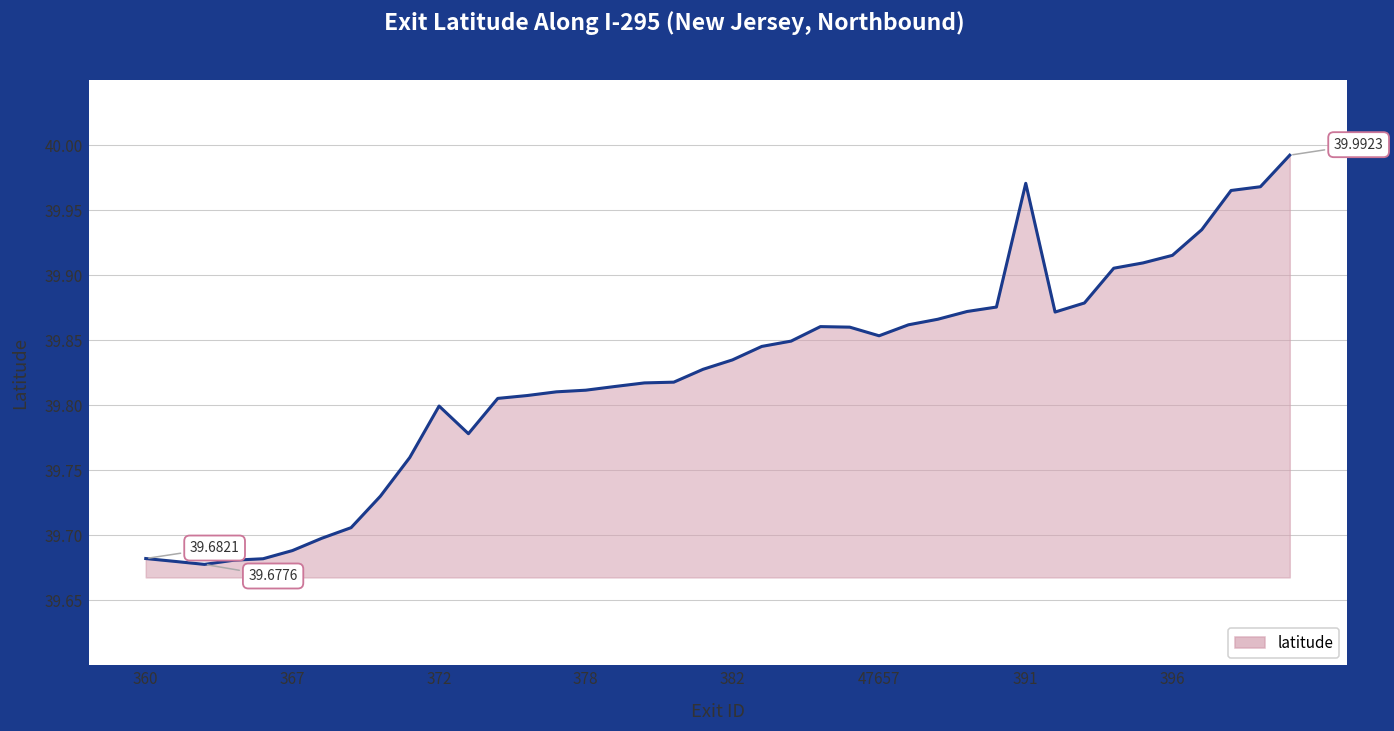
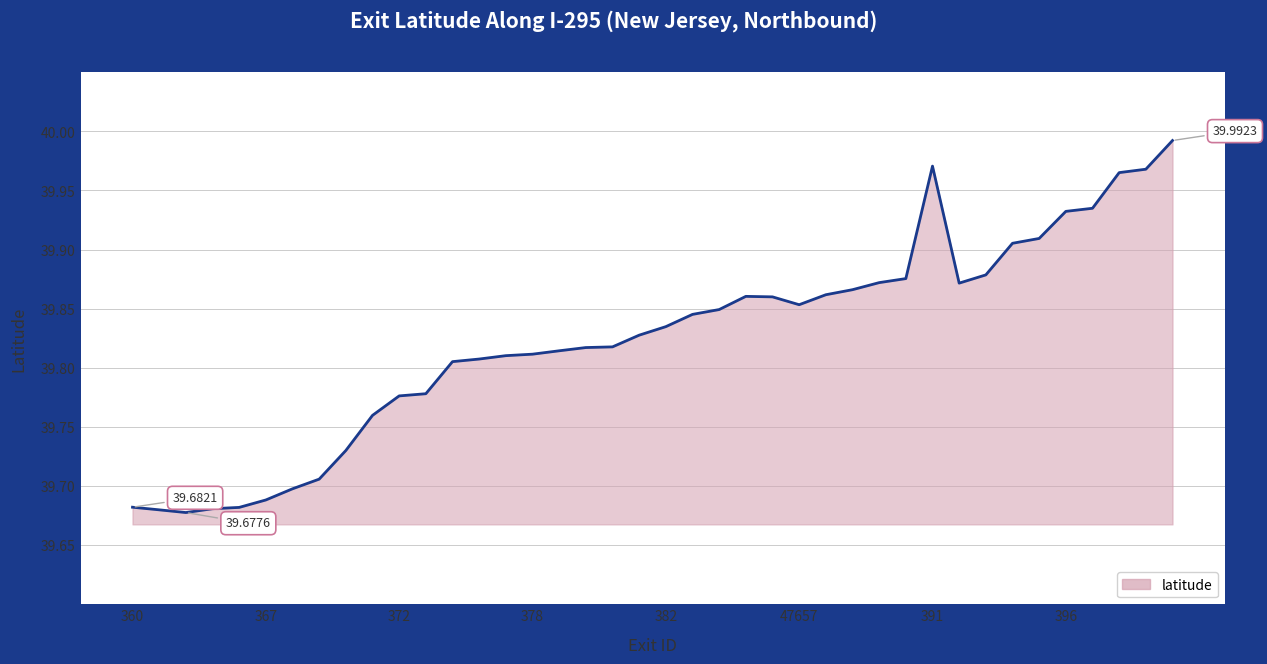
  {
    "360": 39.682,
    "367": 39.688,
-   "372": 39.799,
+   "372": 39.776,
    "378": 39.812,
    "382": 39.835,
    "47657": 39.853,
    "391": 39.971,
-   "396": 39.915
+   "396": 39.932
  }
